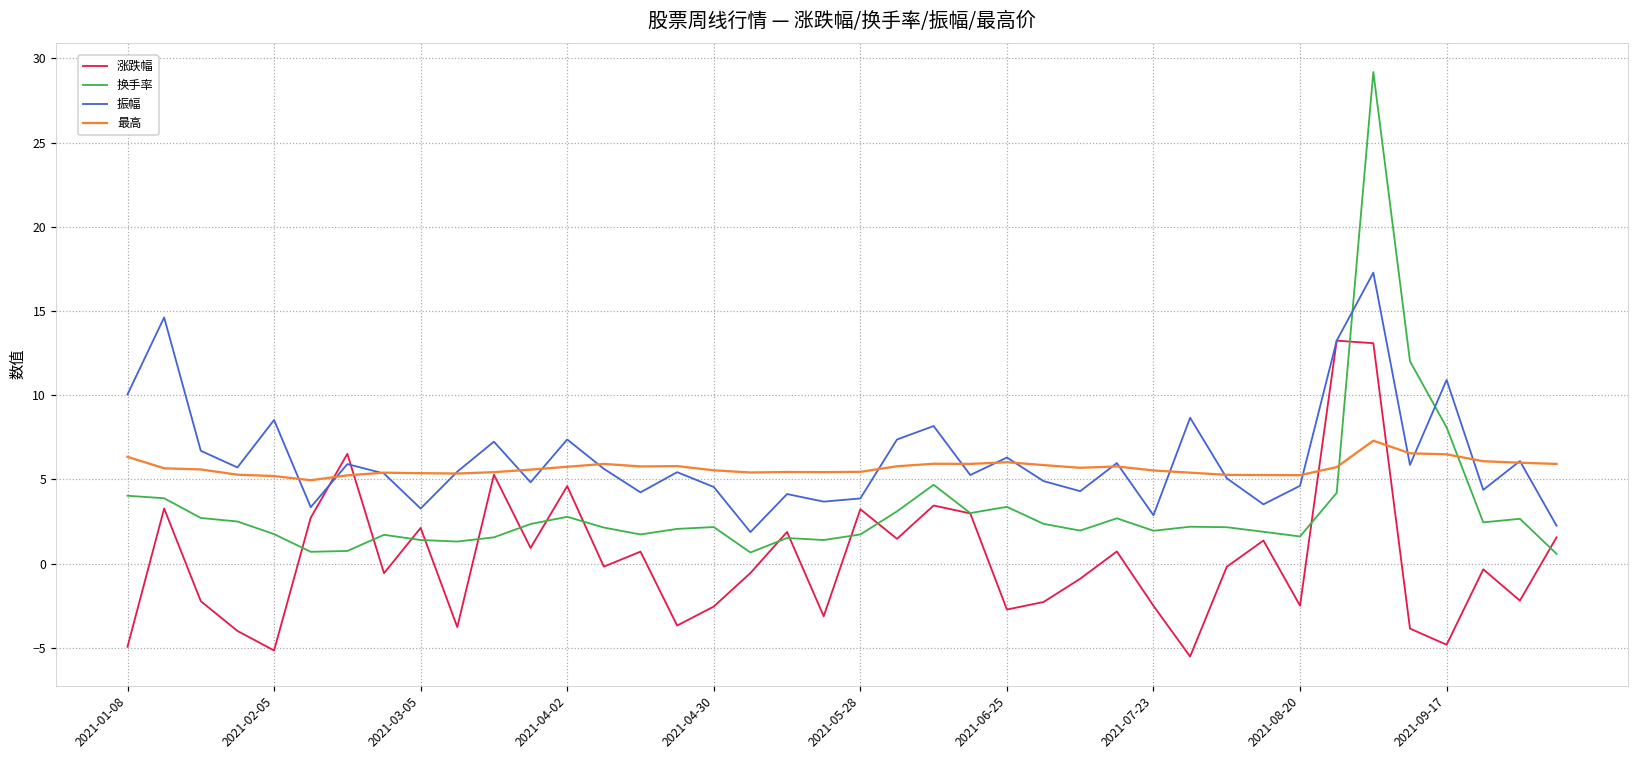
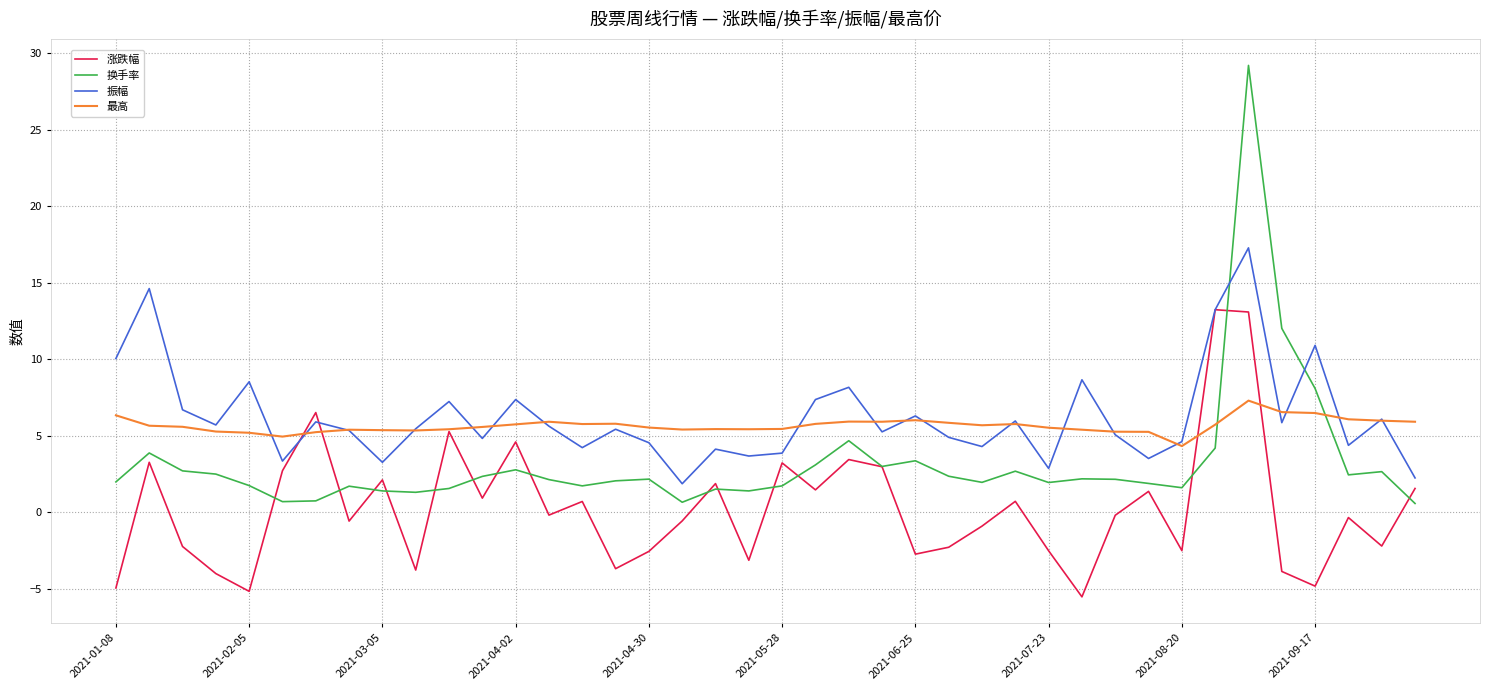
  {
    "涨跌幅": {
      "2021-01-08": -4.9,
      "2021-02-05": -5.2,
      "2021-03-05": 2.1,
      "2021-04-02": 4.6,
      "2021-04-30": -2.6,
      "2021-05-28": 3.2,
      "2021-06-25": -2.7,
      "2021-07-23": -2.5,
      "2021-08-20": -2.5,
      "2021-09-17": -4.8
    },
    "换手率": {
-     "2021-01-08": 4.0,
+     "2021-01-08": 2.0,
      "2021-02-05": 1.8,
      "2021-03-05": 1.4,
      "2021-04-02": 2.8,
      "2021-04-30": 2.2,
      "2021-05-28": 1.7,
      "2021-06-25": 3.4,
      "2021-07-23": 2.0,
      "2021-08-20": 1.6,
      "2021-09-17": 8.1
    },
    "振幅": {
      "2021-01-08": 10.1,
      "2021-02-05": 8.5,
      "2021-03-05": 3.3,
      "2021-04-02": 7.4,
      "2021-04-30": 4.6,
      "2021-05-28": 3.9,
      "2021-06-25": 6.3,
      "2021-07-23": 2.9,
      "2021-08-20": 4.6,
      "2021-09-17": 10.9
    },
    "最高": {
      "2021-01-08": 6.3,
      "2021-02-05": 5.2,
      "2021-03-05": 5.4,
      "2021-04-02": 5.8,
      "2021-04-30": 5.5,
      "2021-05-28": 5.5,
      "2021-06-25": 6.0,
      "2021-07-23": 5.5,
-     "2021-08-20": 5.3,
+     "2021-08-20": 4.3,
      "2021-09-17": 6.5
    }
  }
